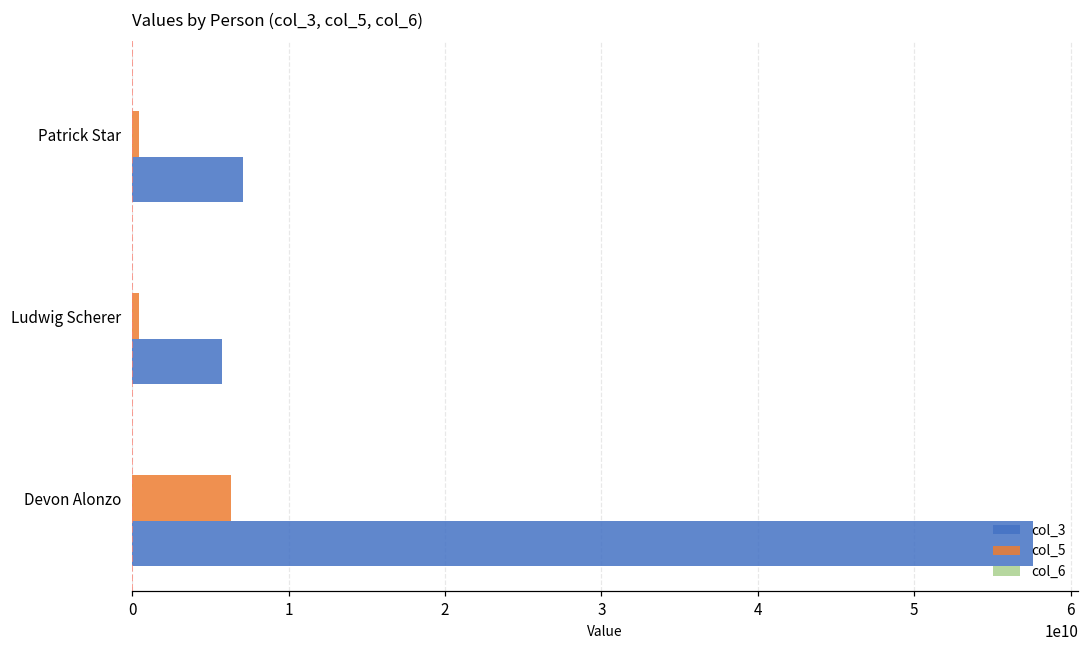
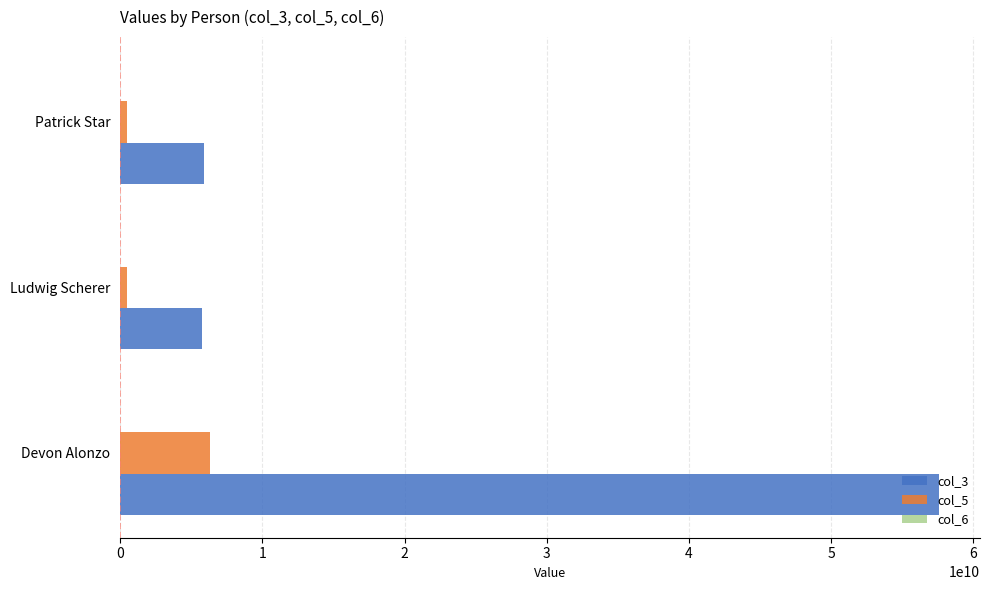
  {
    "col_3": {
-     "Patrick Star": 7100000000,
+     "Patrick Star": 5900000000,
      "Ludwig Scherer": 5800000000,
      "Devon Alonzo": 57600000000
    },
    "col_5": {
      "Patrick Star": 500000000,
      "Ludwig Scherer": 500000000,
      "Devon Alonzo": 6300000000
    }
  }
